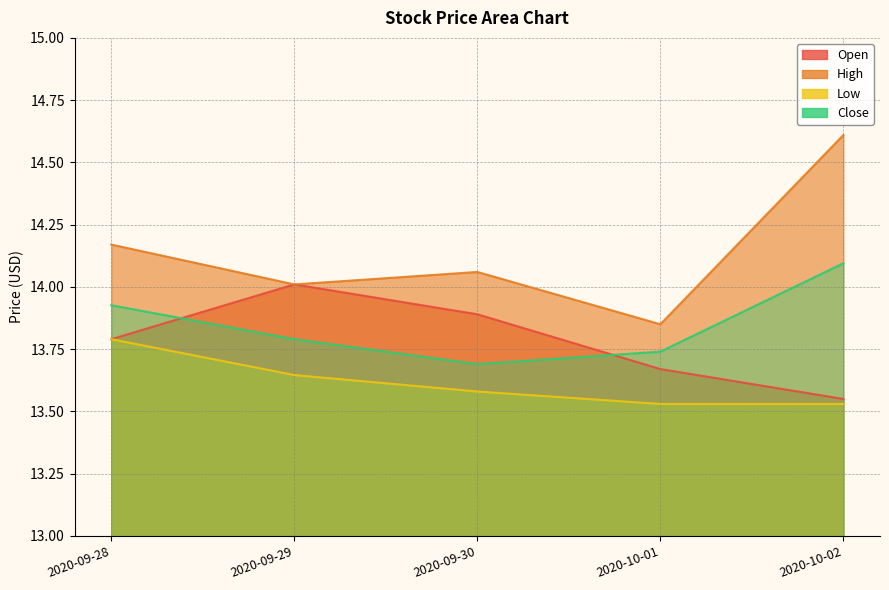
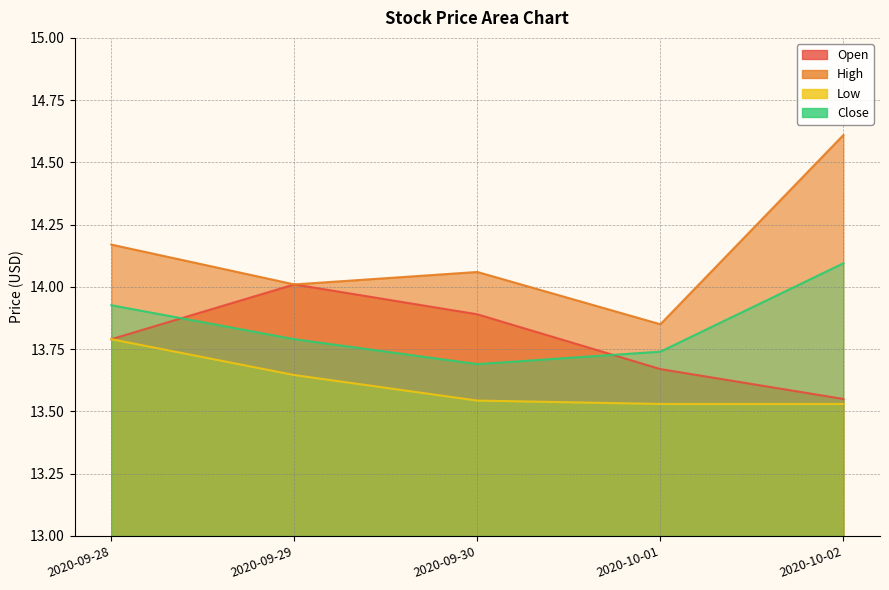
  {
    "Low": {
      "2020-09-29": 13.65,
-     "2020-09-30": 13.58,
+     "2020-09-30": 13.54,
      "2020-10-01": 13.53,
      "2020-10-02": 13.53
    },
    "Close": {
      "2020-09-28": 13.93,
      "2020-09-29": 13.79,
      "2020-09-30": 13.69,
      "2020-10-01": 13.74,
      "2020-10-02": 14.09
    }
  }
